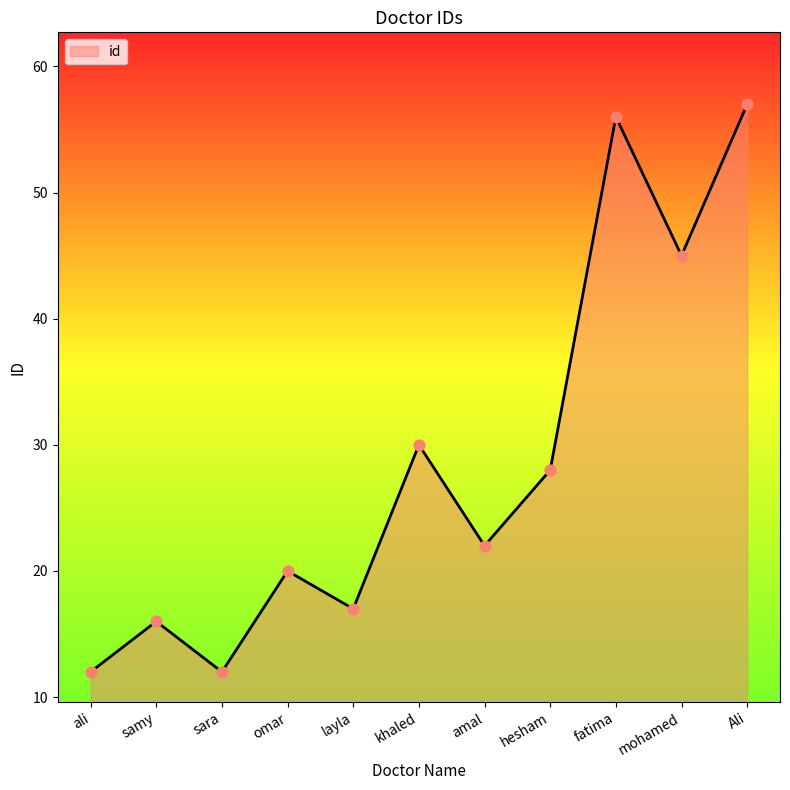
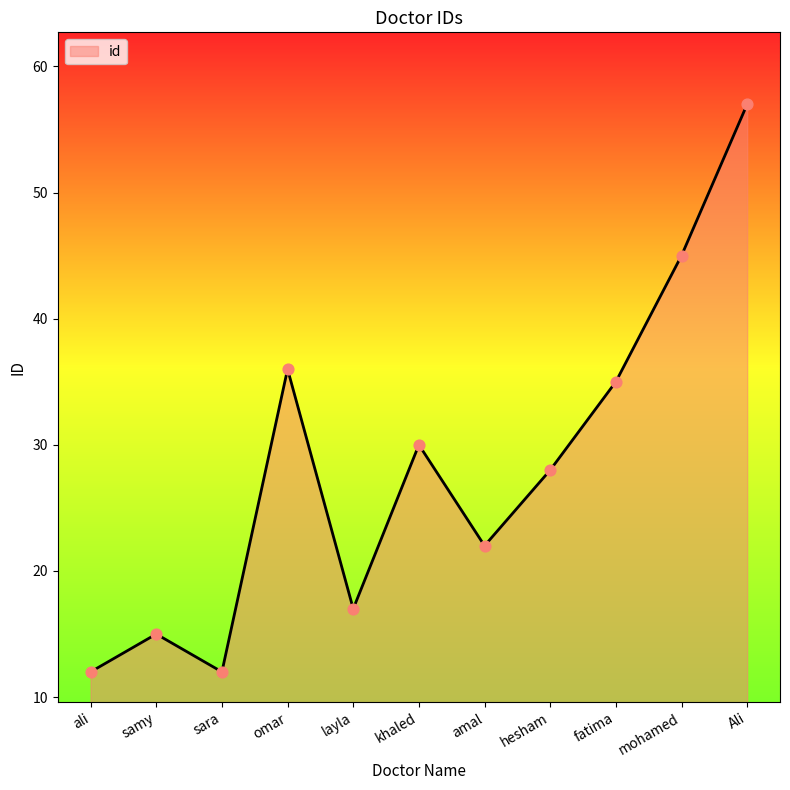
  {
    "ali": 12,
-   "samy": 16,
+   "samy": 15,
    "sara": 12,
-   "omar": 20,
+   "omar": 36,
    "layla": 17,
    "khaled": 30,
    "amal": 22,
    "hesham": 28,
-   "fatima": 56,
+   "fatima": 35,
    "mohamed": 45,
    "Ali": 57
  }
